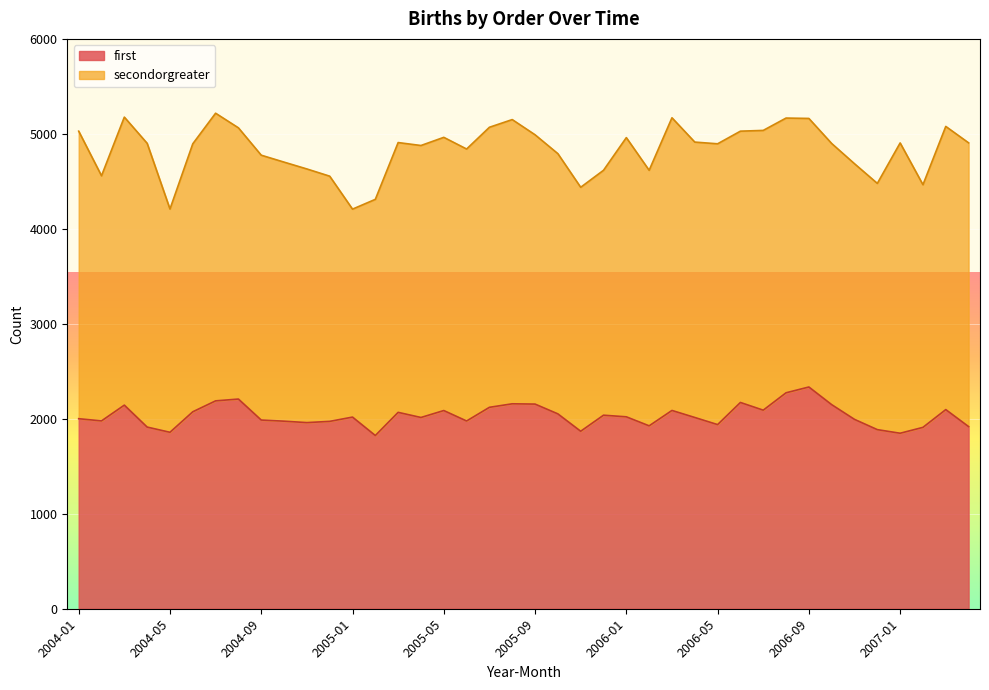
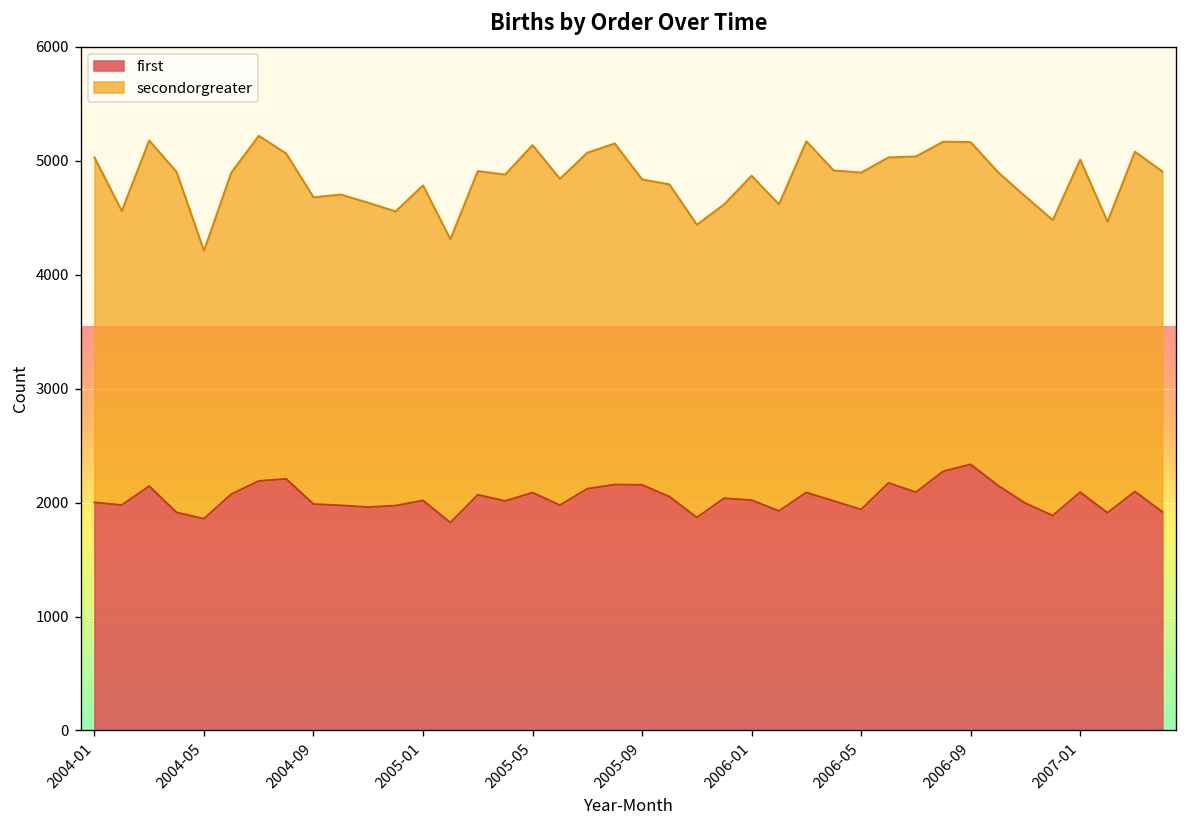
  {
    "first": {
      "2004-01": 2000,
      "2004-05": 1900,
      "2004-09": 2000,
      "2005-01": 2000,
      "2005-05": 2100,
      "2005-09": 2200,
      "2006-01": 2000,
      "2006-05": 1900,
      "2006-09": 2300,
-     "2007-01": 1800
+     "2007-01": 2100
    },
    "secondorgreater": {
      "2004-01": 3000,
      "2004-05": 2400,
-     "2004-09": 2800,
-     "2005-01": 2200,
-     "2005-05": 2900,
-     "2005-09": 2800,
-     "2006-01": 2900,
+     "2004-09": 2700,
+     "2005-01": 2800,
+     "2005-05": 3100,
+     "2005-09": 2700,
+     "2006-01": 2800,
      "2006-05": 3000,
      "2006-09": 2800,
-     "2007-01": 3100
+     "2007-01": 2900
    }
  }
